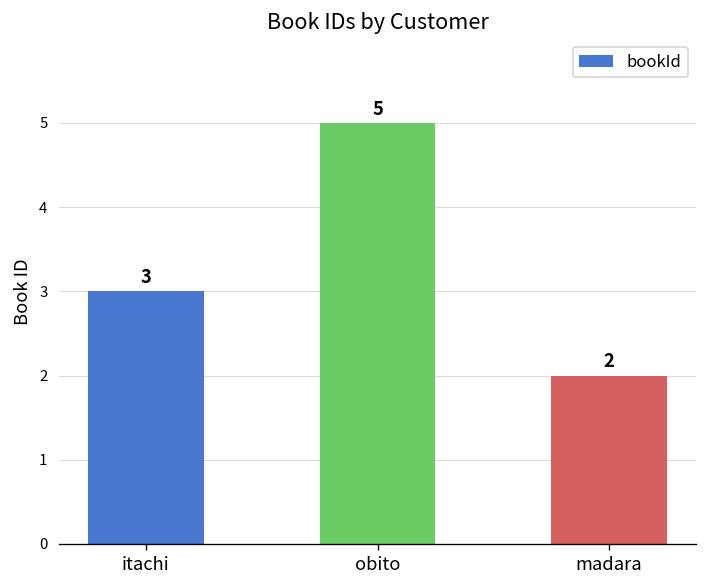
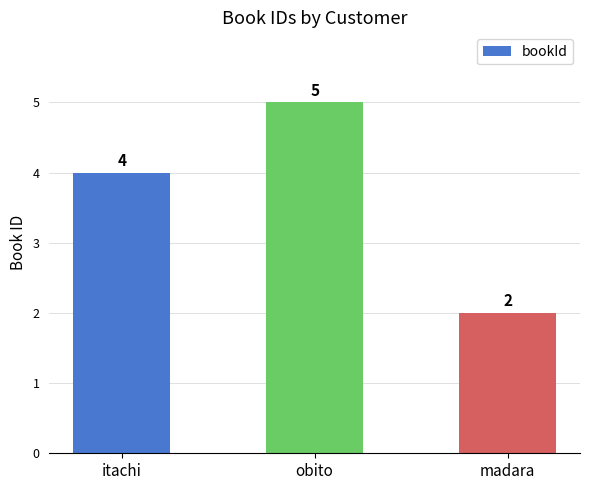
  {
-   "itachi": 3,
+   "itachi": 4,
    "obito": 5,
    "madara": 2
  }
